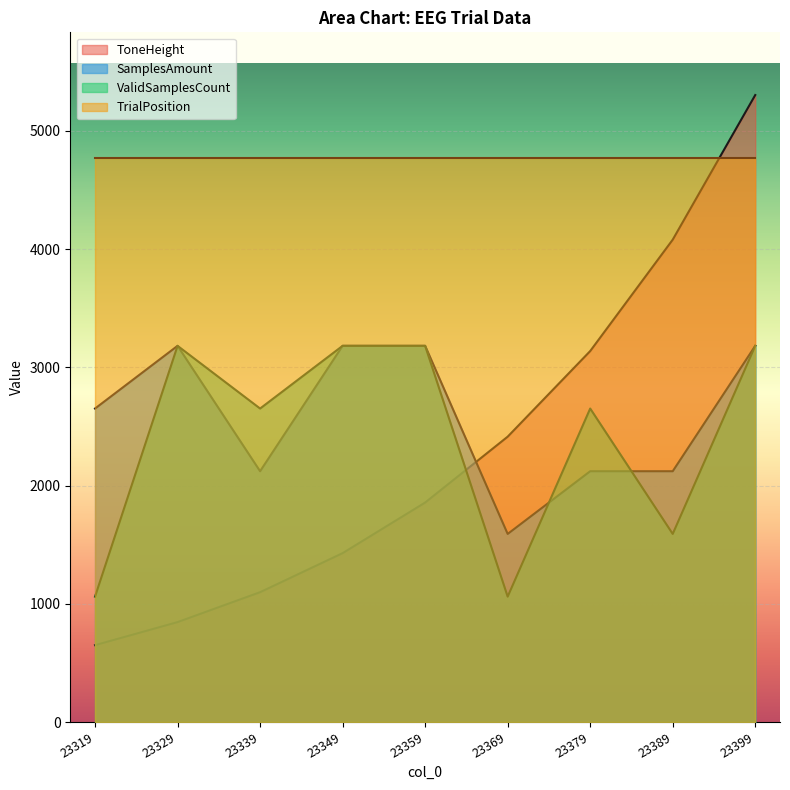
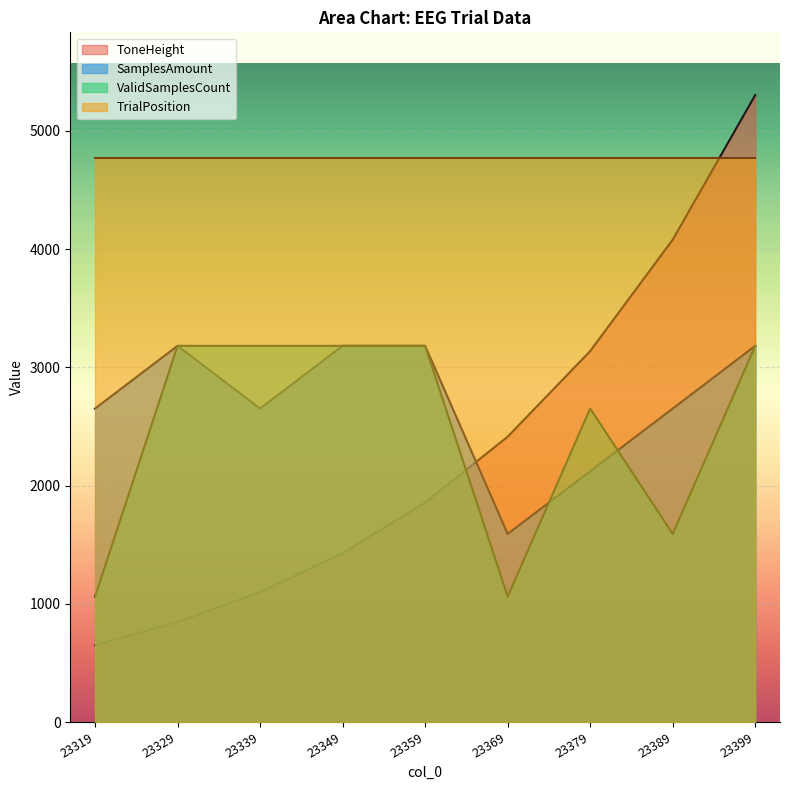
  {
    "ToneHeight": {
      "23319": 650,
      "23329": 850,
      "23339": 1100,
      "23349": 1430,
      "23359": 1860,
      "23369": 2410,
      "23379": 3140,
      "23389": 4080,
      "23399": 5300
    },
    "SamplesAmount": {
      "23319": 2650,
-     "23339": 2120,
+     "23339": 2650,
      "23369": 1590,
      "23379": 2120,
-     "23389": 2120
+     "23389": 2650
    },
    "ValidSamplesCount": {
      "23319": 1060,
-     "23339": 2650,
+     "23339": 3180,
      "23369": 1060,
      "23379": 2650,
      "23389": 1590
    },
    "TrialPosition": {
      "23319": 4770,
      "23329": 4770,
      "23339": 4770,
      "23349": 4770,
      "23359": 4770,
      "23369": 4770,
      "23379": 4770,
      "23389": 4770,
      "23399": 4770
    }
  }
